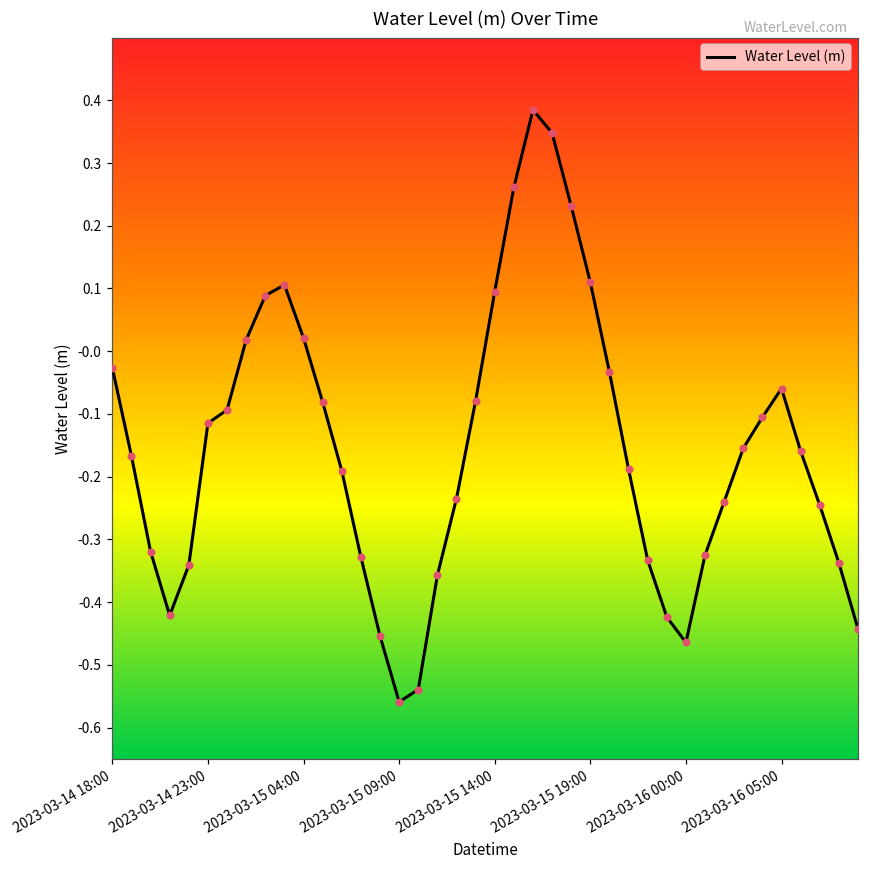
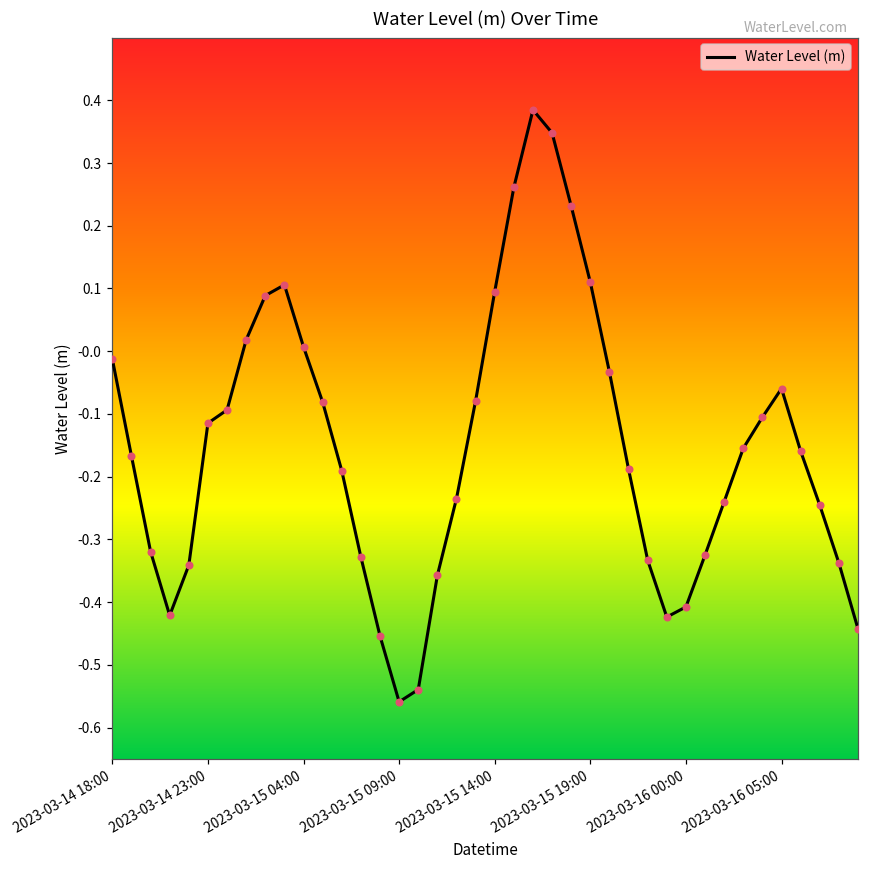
  {
-   "2023-03-14 18:00": -0.03,
+   "2023-03-14 18:00": -0.01,
    "2023-03-14 23:00": -0.11,
-   "2023-03-15 04:00": 0.02,
+   "2023-03-15 04:00": 0.01,
    "2023-03-15 09:00": -0.56,
    "2023-03-15 14:00": 0.10,
    "2023-03-15 19:00": 0.11,
-   "2023-03-16 00:00": -0.46,
+   "2023-03-16 00:00": -0.41,
    "2023-03-16 05:00": -0.06
  }
